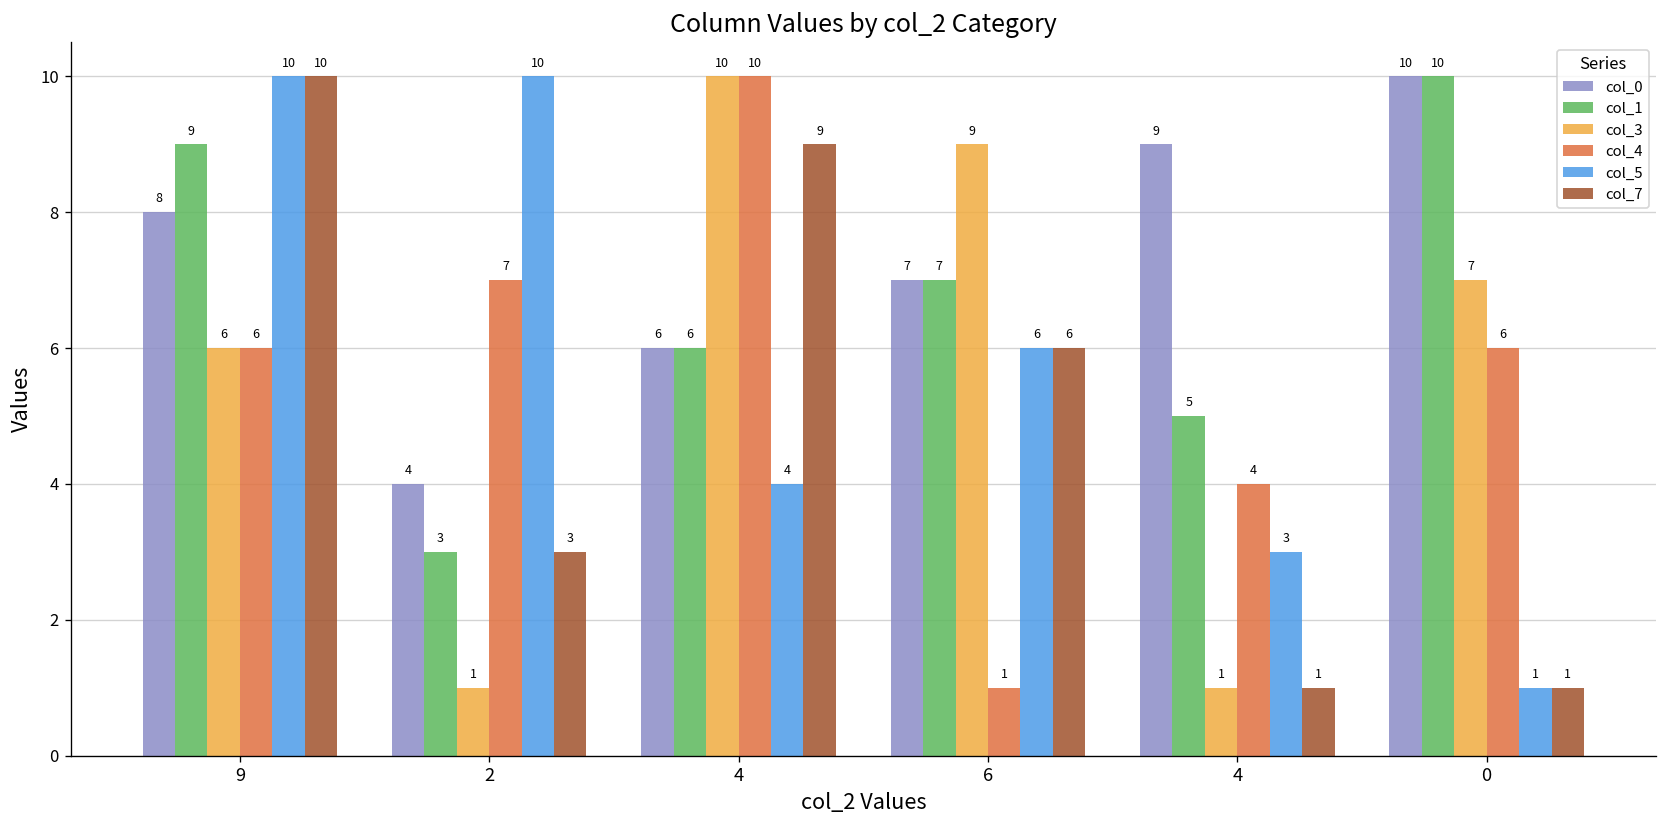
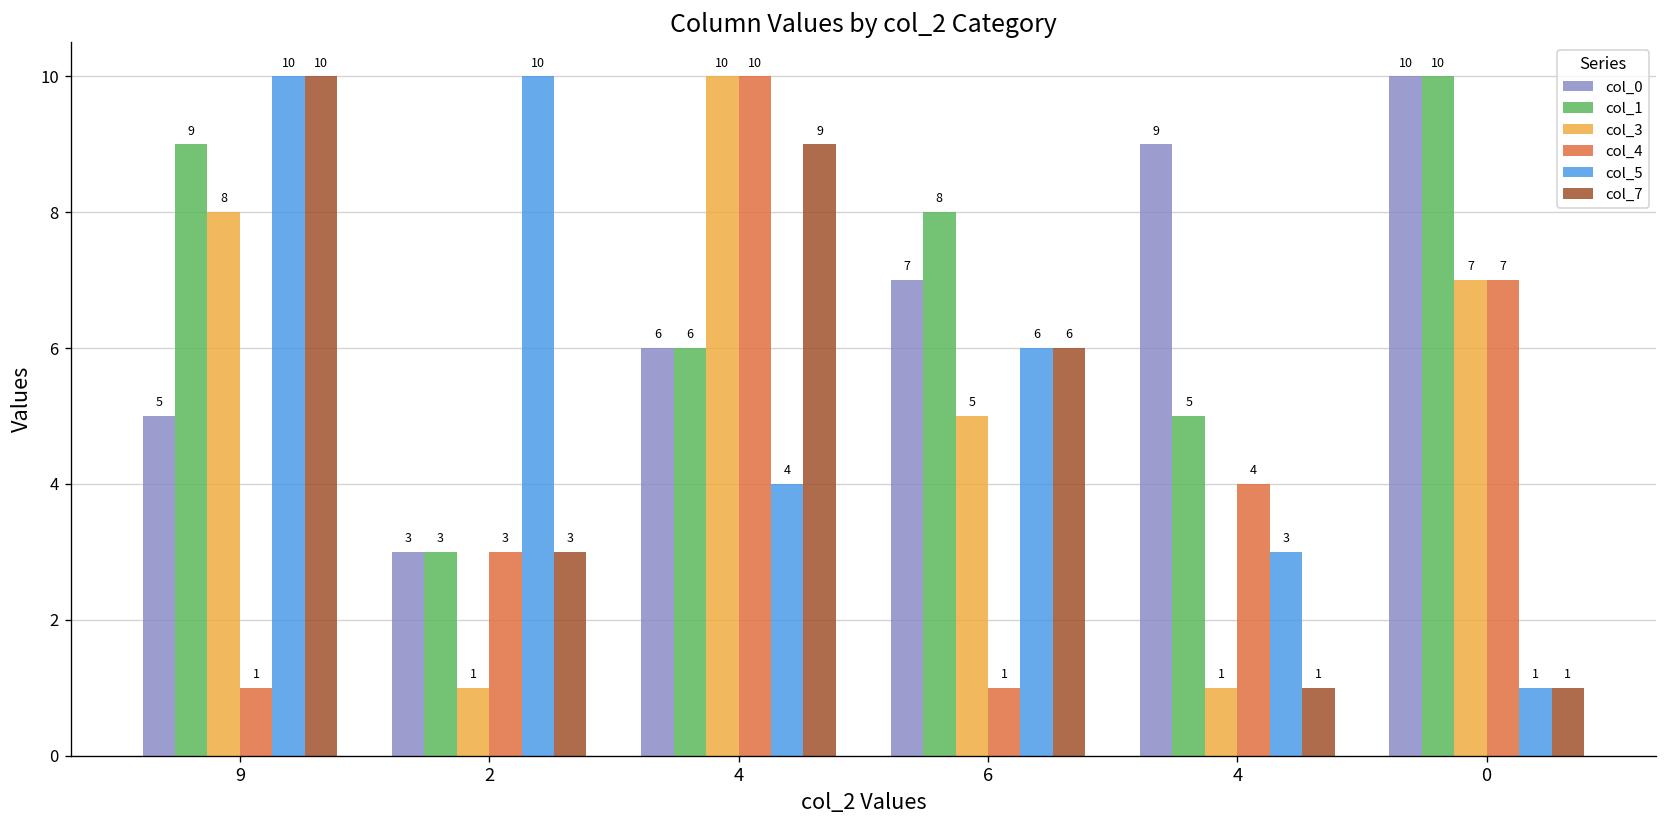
  {
    "col_0": {
-     "9": 8,
-     "2": 4,
+     "9": 5,
+     "2": 3,
      "6": 7,
      "0": 10
    },
    "col_1": {
      "9": 9,
      "2": 3,
-     "6": 7,
+     "6": 8,
      "0": 10
    },
    "col_3": {
-     "9": 6,
+     "9": 8,
      "2": 1,
-     "6": 9,
+     "6": 5,
      "0": 7
    },
    "col_4": {
-     "9": 6,
-     "2": 7,
+     "9": 1,
+     "2": 3,
      "6": 1,
-     "0": 6
+     "0": 7
    },
    "col_5": {
      "9": 10,
      "2": 10,
      "6": 6,
      "0": 1
    },
    "col_7": {
      "9": 10,
      "2": 3,
      "6": 6,
      "0": 1
    }
  }
